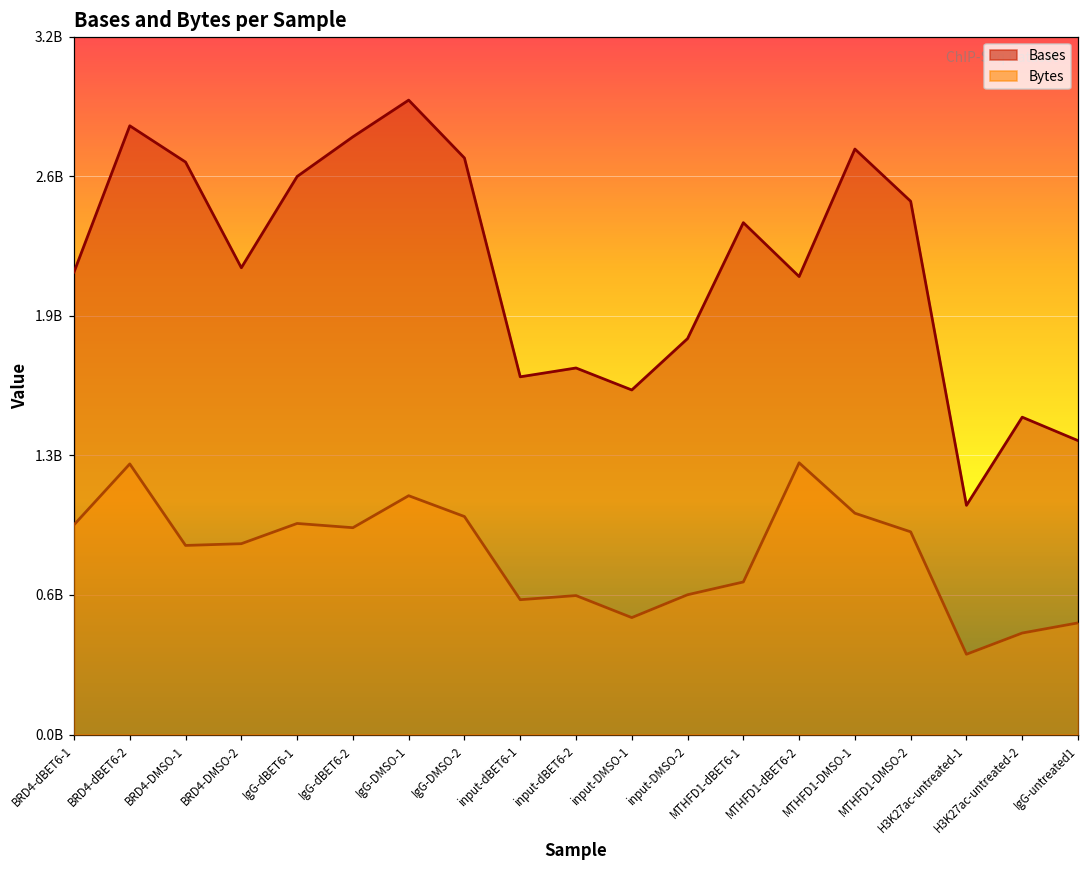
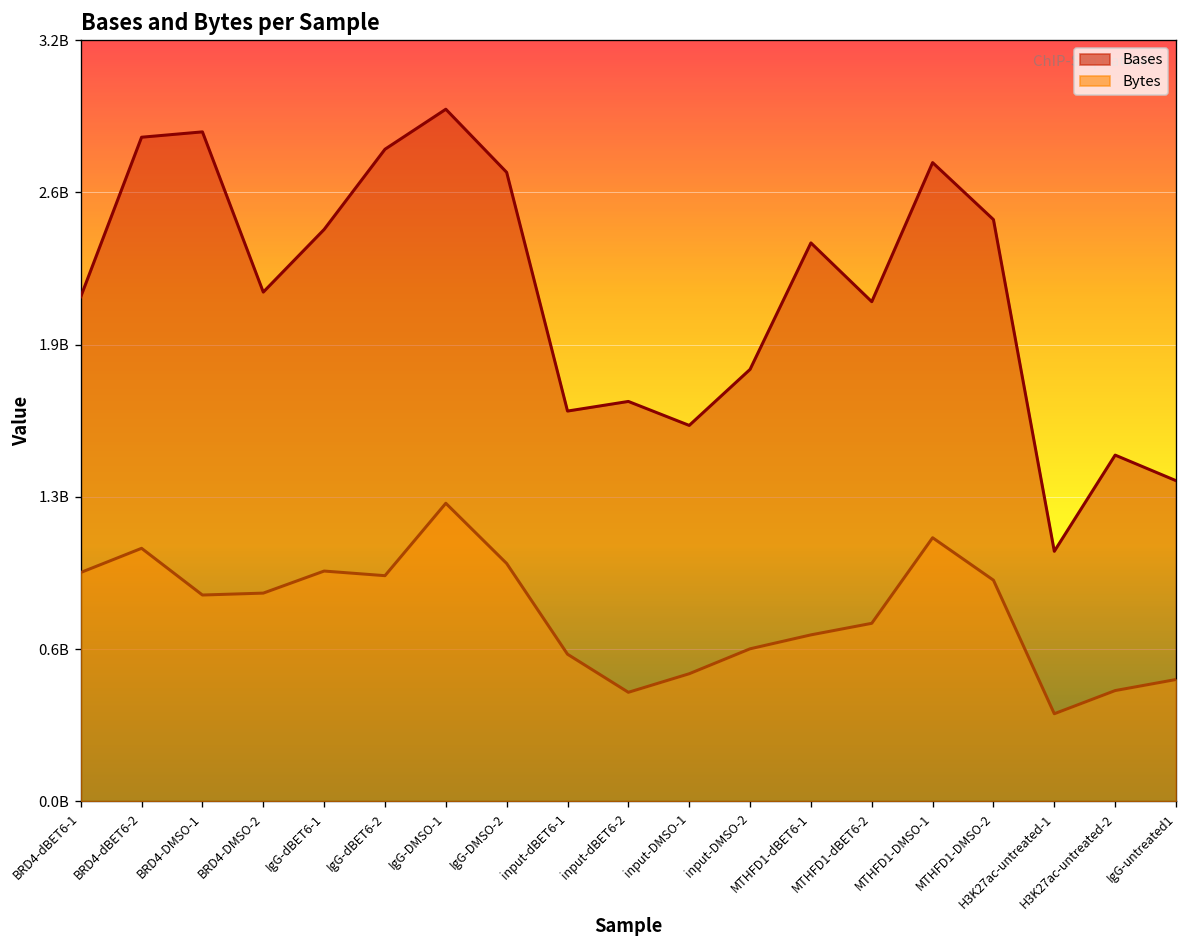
  {
    "Bases": {
      "BRD4-dBET6-1": 2140000000,
      "BRD4-dBET6-2": 2820000000,
-     "BRD4-DMSO-1": 2650000000,
+     "BRD4-DMSO-1": 2840000000,
      "BRD4-DMSO-2": 2160000000,
-     "IgG-dBET6-1": 2580000000,
+     "IgG-dBET6-1": 2430000000,
      "IgG-dBET6-2": 2770000000,
      "IgG-DMSO-1": 2940000000,
      "IgG-DMSO-2": 2670000000,
      "input-dBET6-1": 1660000000,
      "input-dBET6-2": 1700000000,
      "input-DMSO-1": 1590000000,
      "input-DMSO-2": 1830000000,
      "MTHFD1-dBET6-1": 2370000000,
      "MTHFD1-dBET6-2": 2120000000,
      "MTHFD1-DMSO-1": 2710000000,
      "MTHFD1-DMSO-2": 2470000000,
      "H3K27ac-untreated-1": 1060000000,
      "H3K27ac-untreated-2": 1470000000,
      "IgG-untreated1": 1360000000
    },
    "Bytes": {
      "BRD4-dBET6-1": 970000000,
-     "BRD4-dBET6-2": 1250000000,
+     "BRD4-dBET6-2": 1070000000,
      "BRD4-DMSO-1": 880000000,
      "BRD4-DMSO-2": 880000000,
      "IgG-dBET6-1": 980000000,
      "IgG-dBET6-2": 960000000,
-     "IgG-DMSO-1": 1110000000,
+     "IgG-DMSO-1": 1260000000,
      "IgG-DMSO-2": 1010000000,
      "input-dBET6-1": 620000000,
-     "input-dBET6-2": 640000000,
+     "input-dBET6-2": 460000000,
      "input-DMSO-1": 540000000,
      "input-DMSO-2": 650000000,
      "MTHFD1-dBET6-1": 710000000,
-     "MTHFD1-dBET6-2": 1260000000,
-     "MTHFD1-DMSO-1": 1020000000,
+     "MTHFD1-dBET6-2": 760000000,
+     "MTHFD1-DMSO-1": 1120000000,
      "MTHFD1-DMSO-2": 940000000,
      "H3K27ac-untreated-1": 370000000,
      "H3K27ac-untreated-2": 470000000,
      "IgG-untreated1": 520000000
    }
  }
